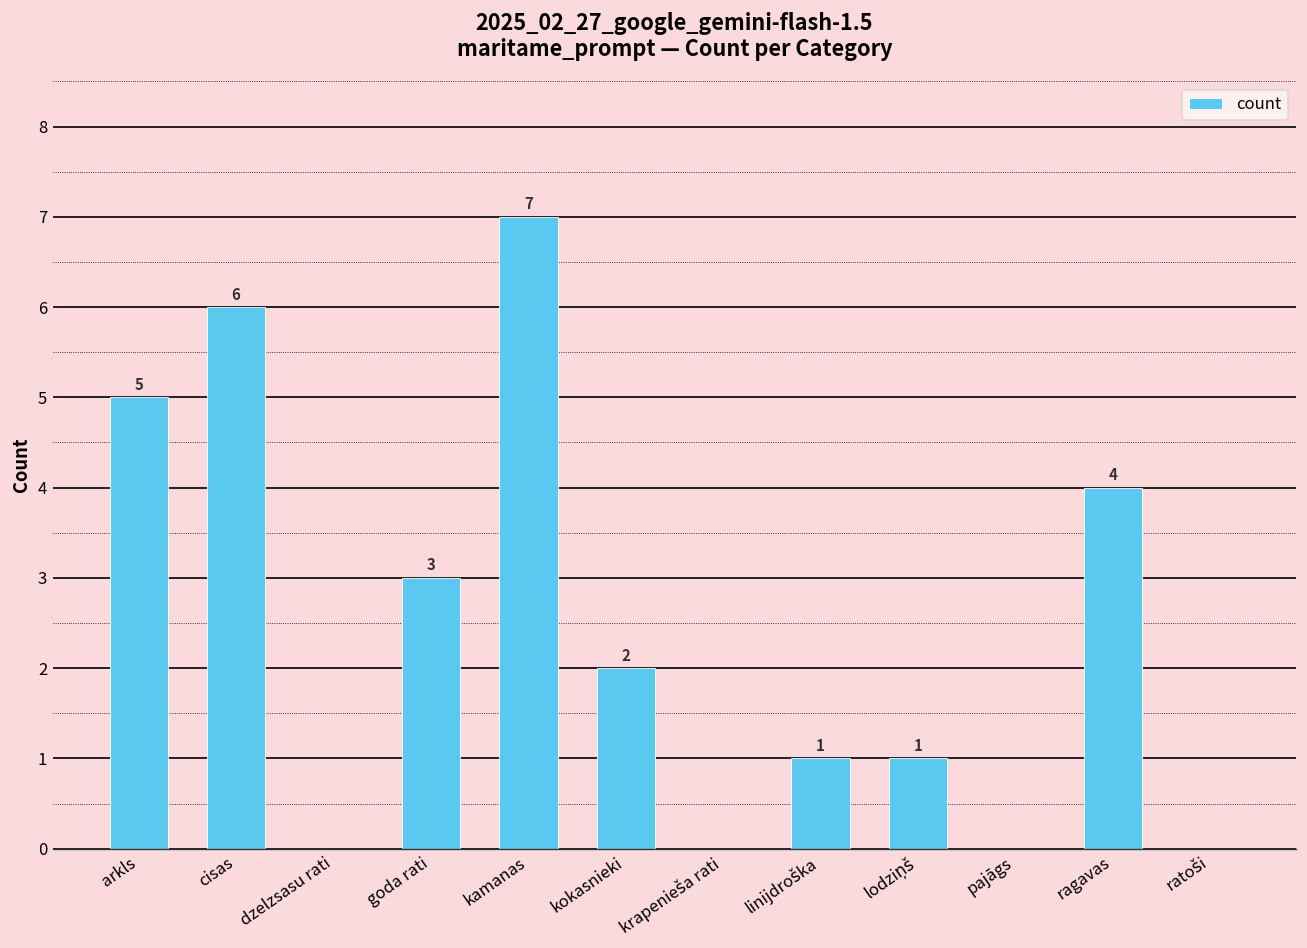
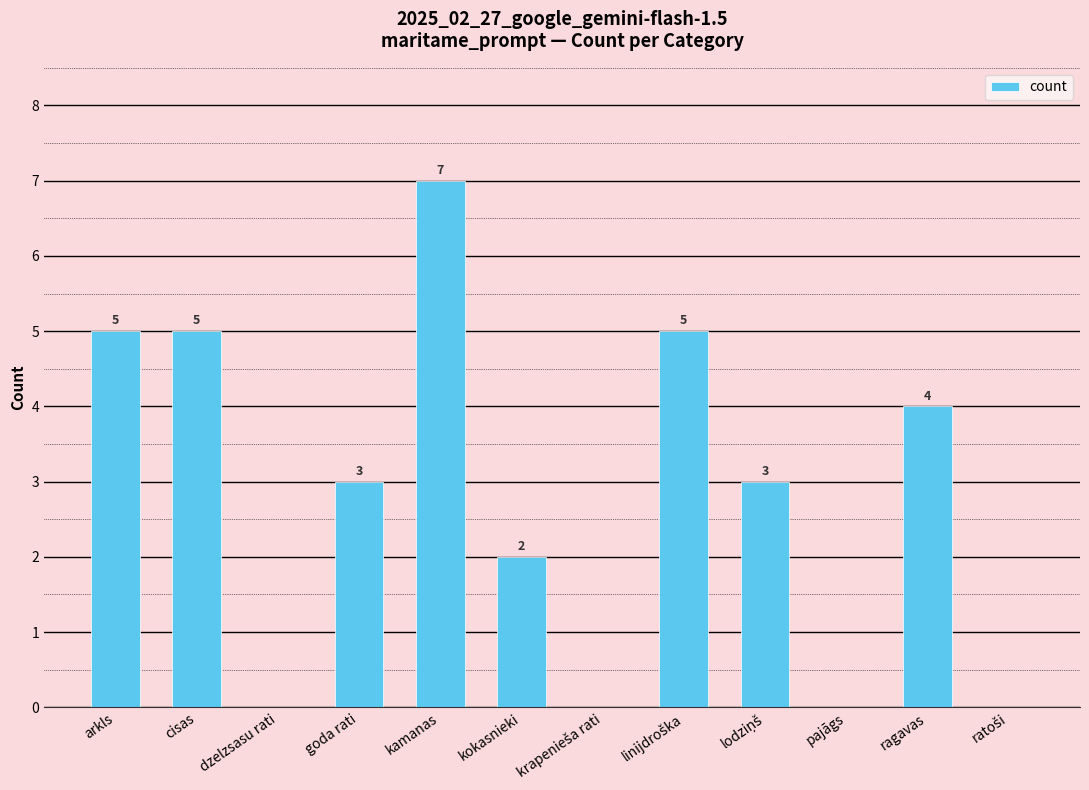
  {
    "arkls": 5,
-   "cisas": 6,
+   "cisas": 5,
    "goda rati": 3,
    "kamanas": 7,
    "kokasnieki": 2,
-   "linijdroška": 1,
-   "lodziņš": 1,
+   "linijdroška": 5,
+   "lodziņš": 3,
    "ragavas": 4
  }
